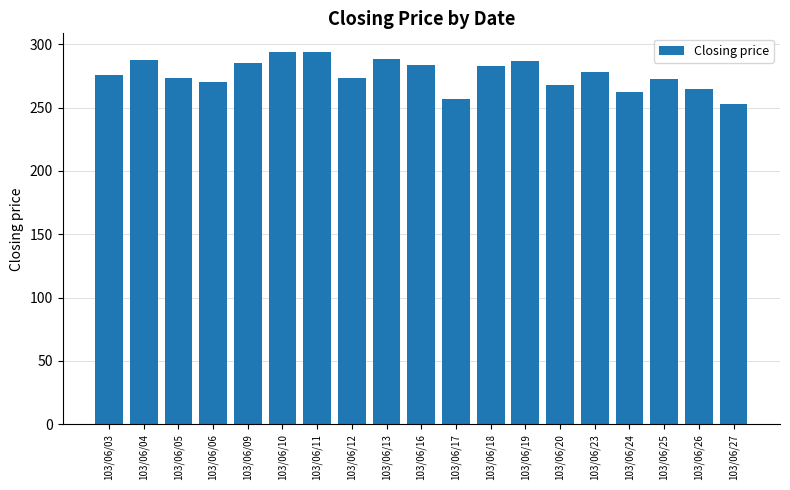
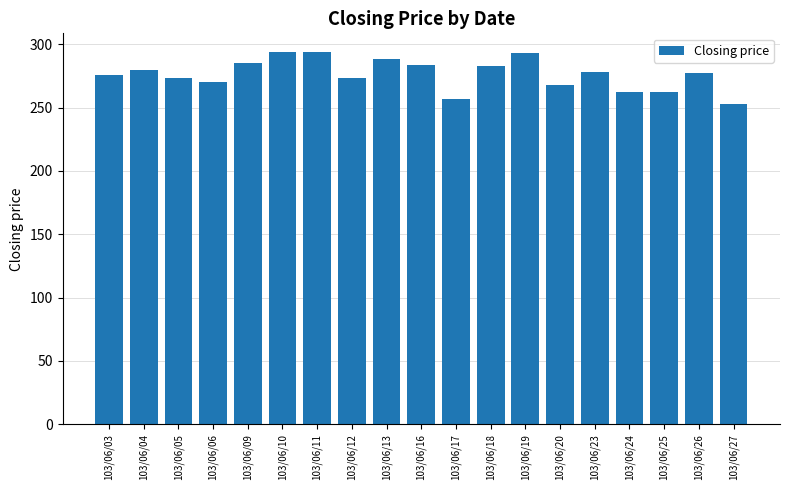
  {
    "103/06/03": 276,
-   "103/06/04": 288,
+   "103/06/04": 280,
    "103/06/05": 274,
    "103/06/06": 270,
    "103/06/09": 285,
    "103/06/10": 294,
    "103/06/11": 294,
    "103/06/12": 274,
    "103/06/13": 289,
    "103/06/16": 284,
    "103/06/17": 257,
    "103/06/18": 283,
-   "103/06/19": 287,
+   "103/06/19": 293,
    "103/06/20": 268,
    "103/06/23": 278,
    "103/06/24": 262,
-   "103/06/25": 273,
-   "103/06/26": 265,
+   "103/06/25": 263,
+   "103/06/26": 277,
    "103/06/27": 253
  }
